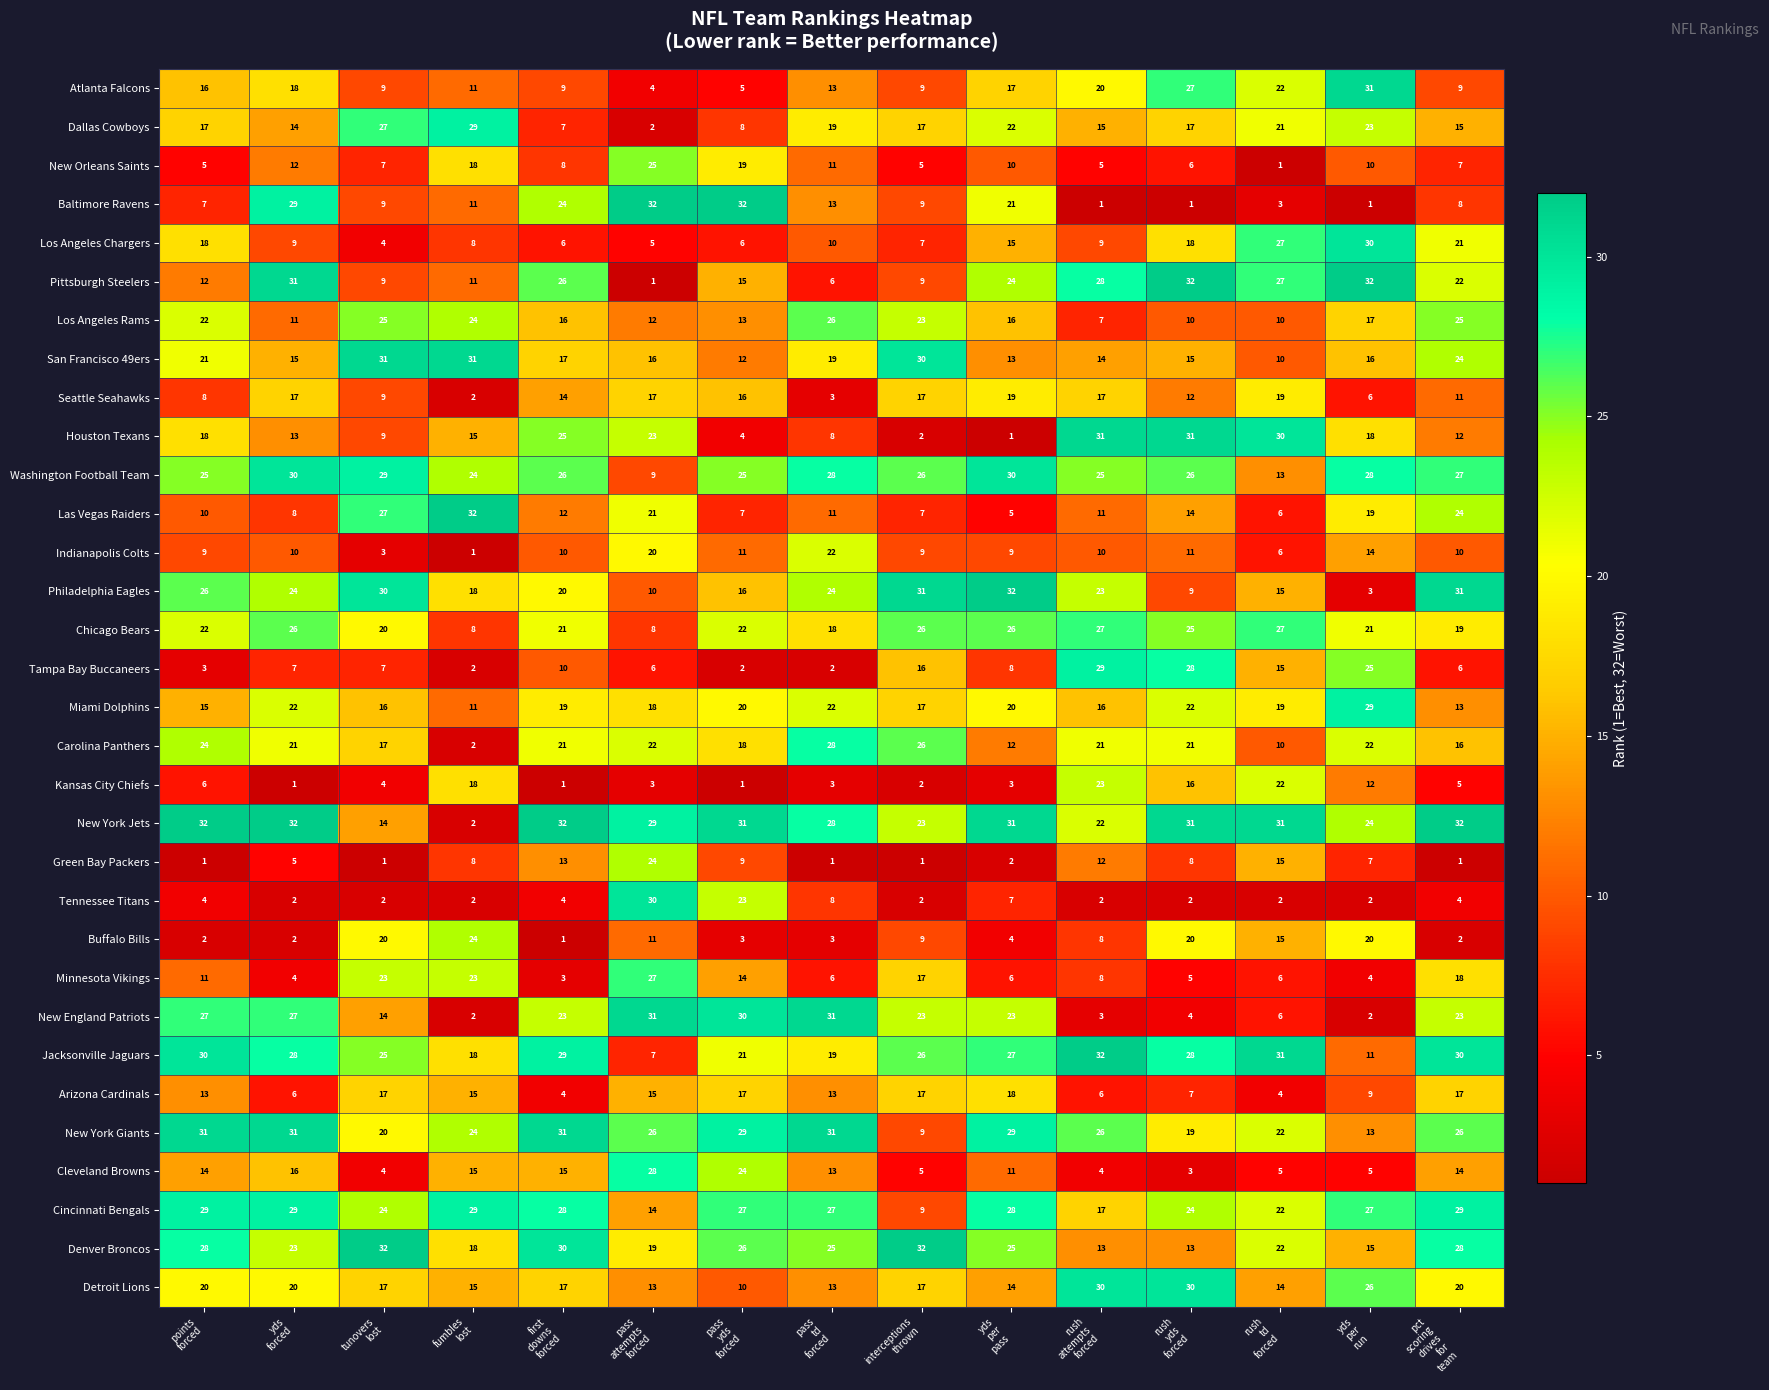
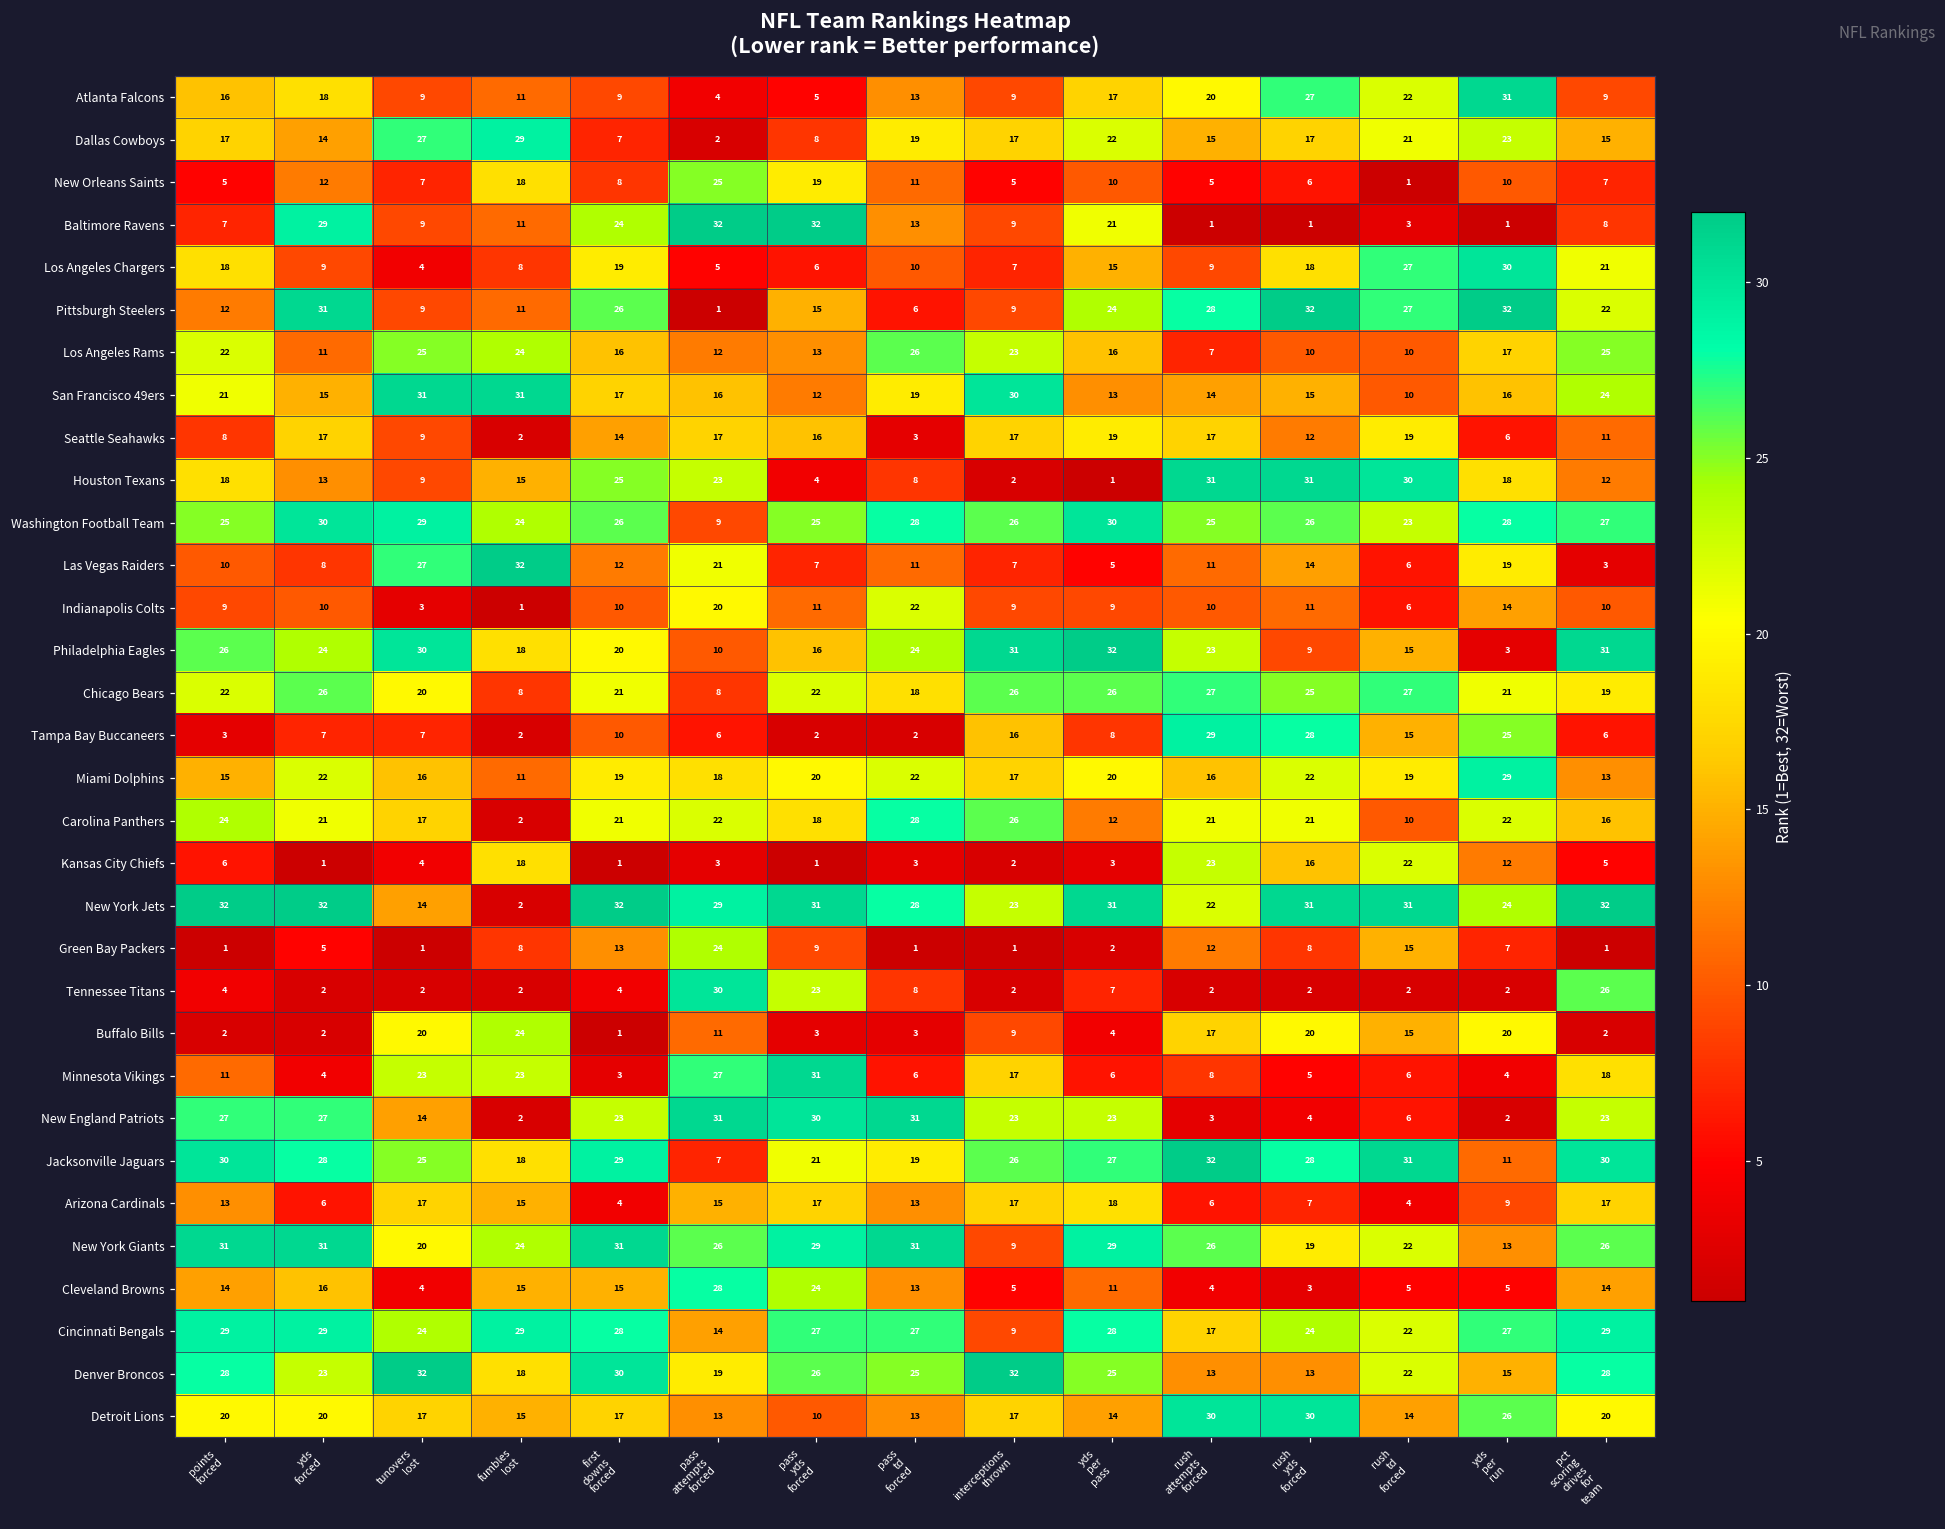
  {
    "Los Angeles Chargers": {
      "points forced": 18,
      "yds forced": 9,
      "tunovers lost": 4,
      "fumbles lost": 8,
-     "first downs forced": 6,
+     "first downs forced": 19,
      "pass attempts forced": 5,
      "pass yds forced": 6,
      "pass td forced": 10,
      "interceptions thrown": 7,
      "yds per pass": 15,
      "rush attempts forced": 9,
      "rush yds forced": 18,
      "rush td forced": 27,
      "yds per run": 30,
      "pct scoring drives for team": 21
    },
    "Washington Football Team": {
      "points forced": 25,
      "yds forced": 30,
      "tunovers lost": 29,
      "fumbles lost": 24,
      "first downs forced": 26,
      "pass attempts forced": 9,
      "pass yds forced": 25,
      "pass td forced": 28,
      "interceptions thrown": 26,
      "yds per pass": 30,
      "rush attempts forced": 25,
      "rush yds forced": 26,
-     "rush td forced": 13,
+     "rush td forced": 23,
      "yds per run": 28,
      "pct scoring drives for team": 27
    },
    "Las Vegas Raiders": {
      "points forced": 10,
      "yds forced": 8,
      "tunovers lost": 27,
      "fumbles lost": 32,
      "first downs forced": 12,
      "pass attempts forced": 21,
      "pass yds forced": 7,
      "pass td forced": 11,
      "interceptions thrown": 7,
      "yds per pass": 5,
      "rush attempts forced": 11,
      "rush yds forced": 14,
      "rush td forced": 6,
      "yds per run": 19,
-     "pct scoring drives for team": 24
+     "pct scoring drives for team": 3
    },
    "Tennessee Titans": {
      "points forced": 4,
      "yds forced": 2,
      "tunovers lost": 2,
      "fumbles lost": 2,
      "first downs forced": 4,
      "pass attempts forced": 30,
      "pass yds forced": 23,
      "pass td forced": 8,
      "interceptions thrown": 2,
      "yds per pass": 7,
      "rush attempts forced": 2,
      "rush yds forced": 2,
      "rush td forced": 2,
      "yds per run": 2,
-     "pct scoring drives for team": 4
+     "pct scoring drives for team": 26
    },
    "Buffalo Bills": {
      "points forced": 2,
      "yds forced": 2,
      "tunovers lost": 20,
      "fumbles lost": 24,
      "first downs forced": 1,
      "pass attempts forced": 11,
      "pass yds forced": 3,
      "pass td forced": 3,
      "interceptions thrown": 9,
      "yds per pass": 4,
-     "rush attempts forced": 8,
+     "rush attempts forced": 17,
      "rush yds forced": 20,
      "rush td forced": 15,
      "yds per run": 20,
      "pct scoring drives for team": 2
    },
    "Minnesota Vikings": {
      "points forced": 11,
      "yds forced": 4,
      "tunovers lost": 23,
      "fumbles lost": 23,
      "first downs forced": 3,
      "pass attempts forced": 27,
-     "pass yds forced": 14,
+     "pass yds forced": 31,
      "pass td forced": 6,
      "interceptions thrown": 17,
      "yds per pass": 6,
      "rush attempts forced": 8,
      "rush yds forced": 5,
      "rush td forced": 6,
      "yds per run": 4,
      "pct scoring drives for team": 18
    }
  }
